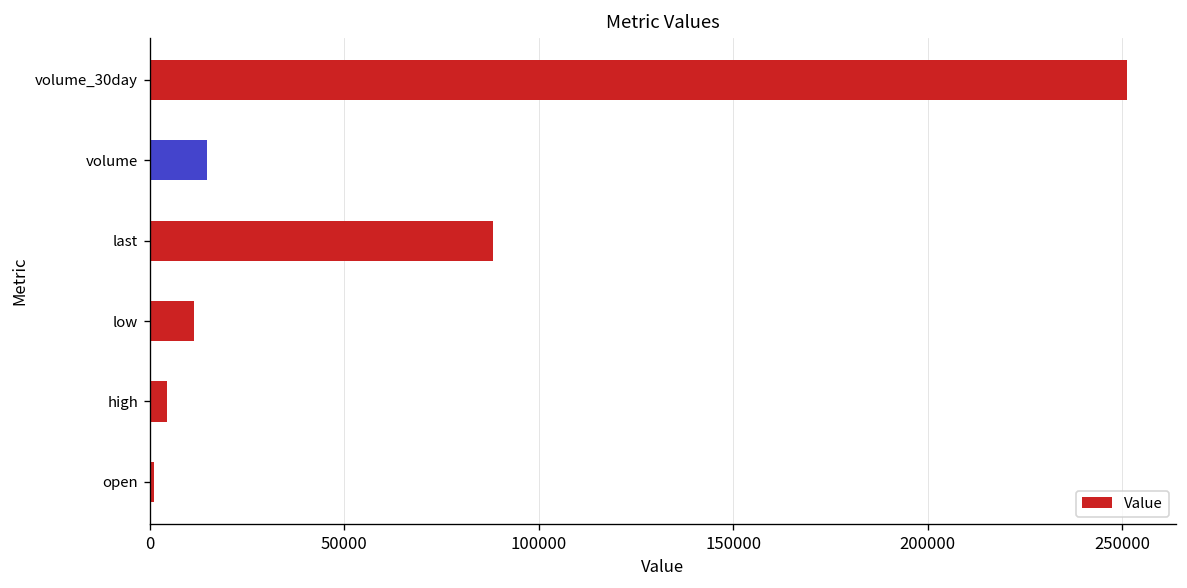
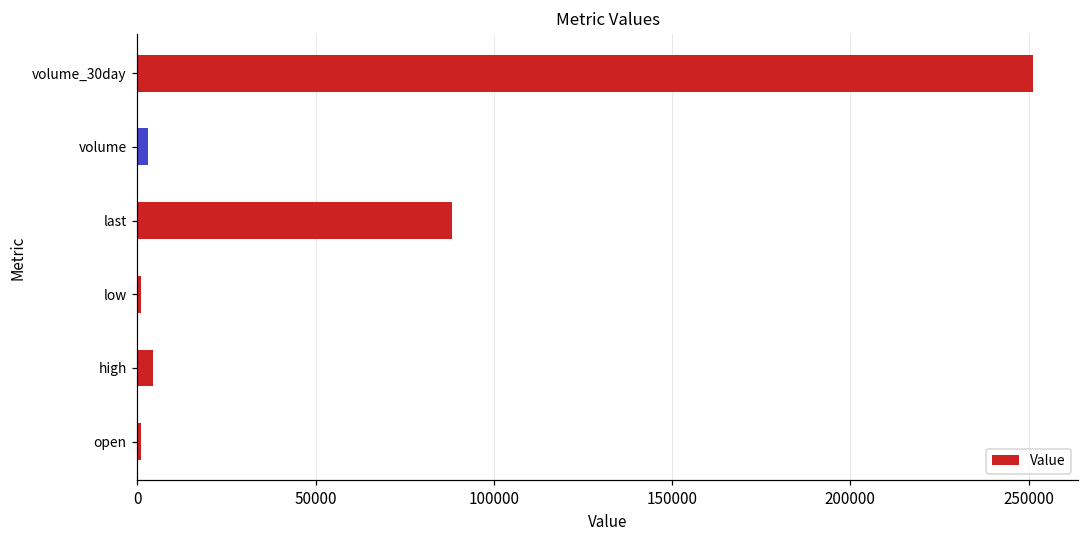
  {
    "volume_30day": 251000,
-   "volume": 15000,
+   "volume": 3000,
    "last": 88000,
-   "low": 11000,
+   "low": 1000,
    "high": 5000,
    "open": 1000
  }
